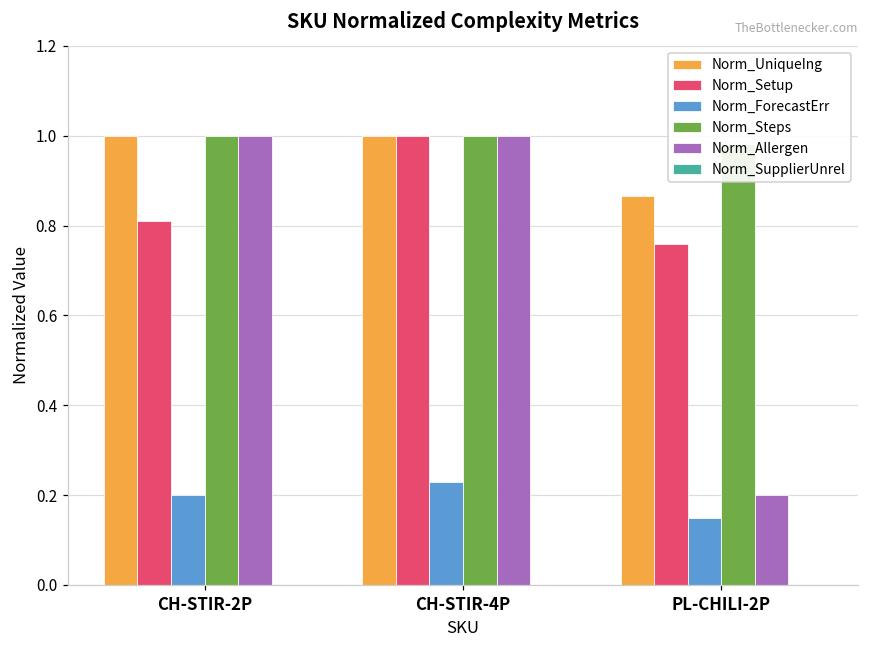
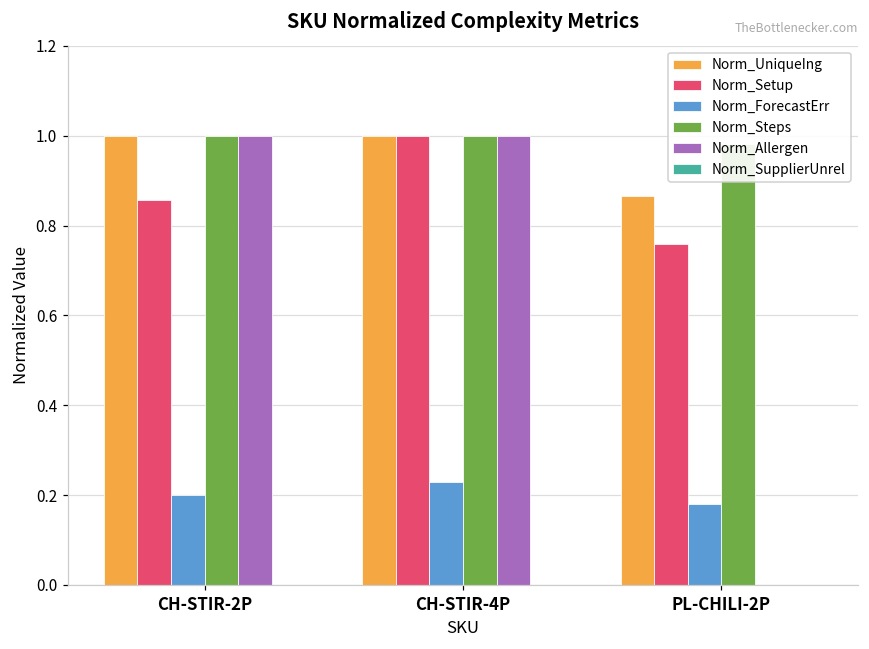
  {
    "Norm_UniqueIng": {
      "CH-STIR-2P": 1.00,
      "CH-STIR-4P": 1.00,
      "PL-CHILI-2P": 0.87
    },
    "Norm_Setup": {
-     "CH-STIR-2P": 0.81,
+     "CH-STIR-2P": 0.86,
      "CH-STIR-4P": 1.00,
      "PL-CHILI-2P": 0.76
    },
    "Norm_ForecastErr": {
      "CH-STIR-2P": 0.20,
      "CH-STIR-4P": 0.23,
-     "PL-CHILI-2P": 0.15
+     "PL-CHILI-2P": 0.18
    },
    "Norm_Steps": {
      "CH-STIR-2P": 1.00,
      "CH-STIR-4P": 1.00
    },
    "Norm_Allergen": {
      "CH-STIR-2P": 1.0,
      "CH-STIR-4P": 1.0,
-     "PL-CHILI-2P": 0.2
+     "PL-CHILI-2P": 0.0
    },
    "Norm_SupplierUnrel": {
      "CH-STIR-2P": 0.00,
      "CH-STIR-4P": 0.00,
      "PL-CHILI-2P": 0.00
    }
  }
